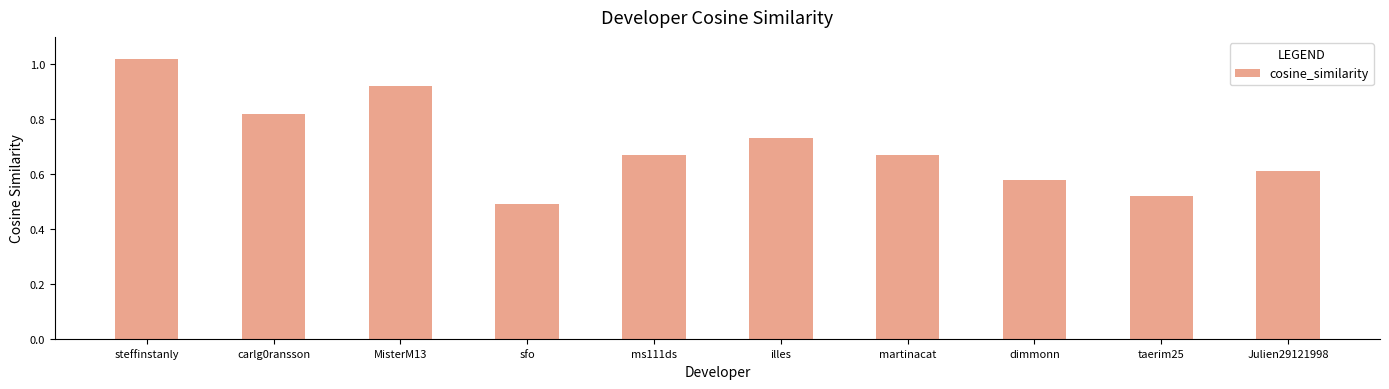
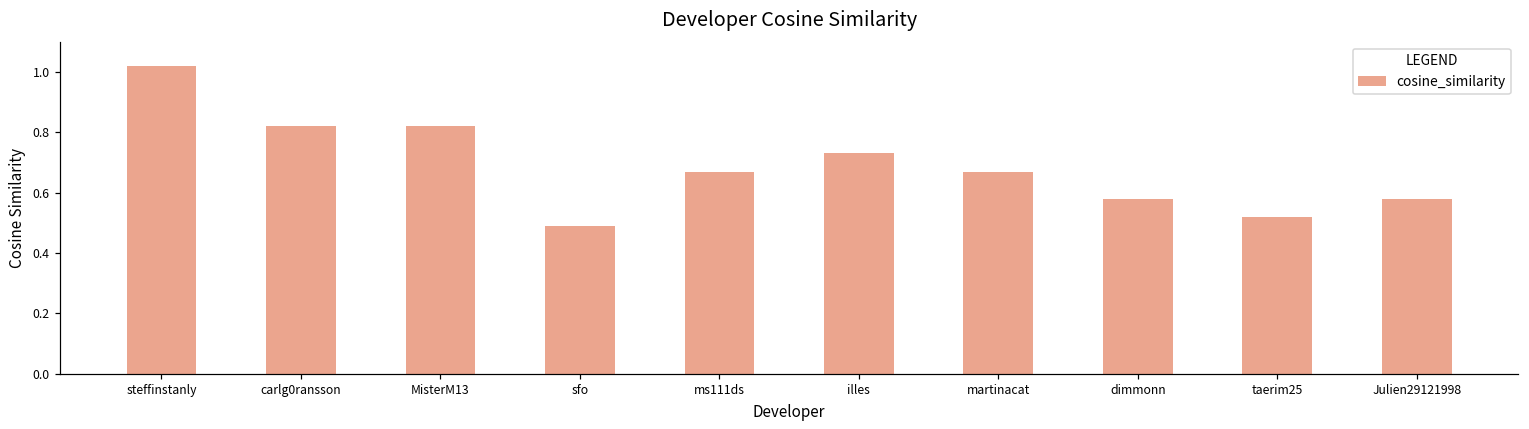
  {
    "steffinstanly": 1.02,
    "carlg0ransson": 0.82,
-   "MisterM13": 0.92,
+   "MisterM13": 0.82,
    "sfo": 0.49,
    "ms111ds": 0.67,
    "illes": 0.73,
    "martinacat": 0.67,
    "dimmonn": 0.58,
    "taerim25": 0.52,
-   "Julien29121998": 0.61
+   "Julien29121998": 0.58
  }
